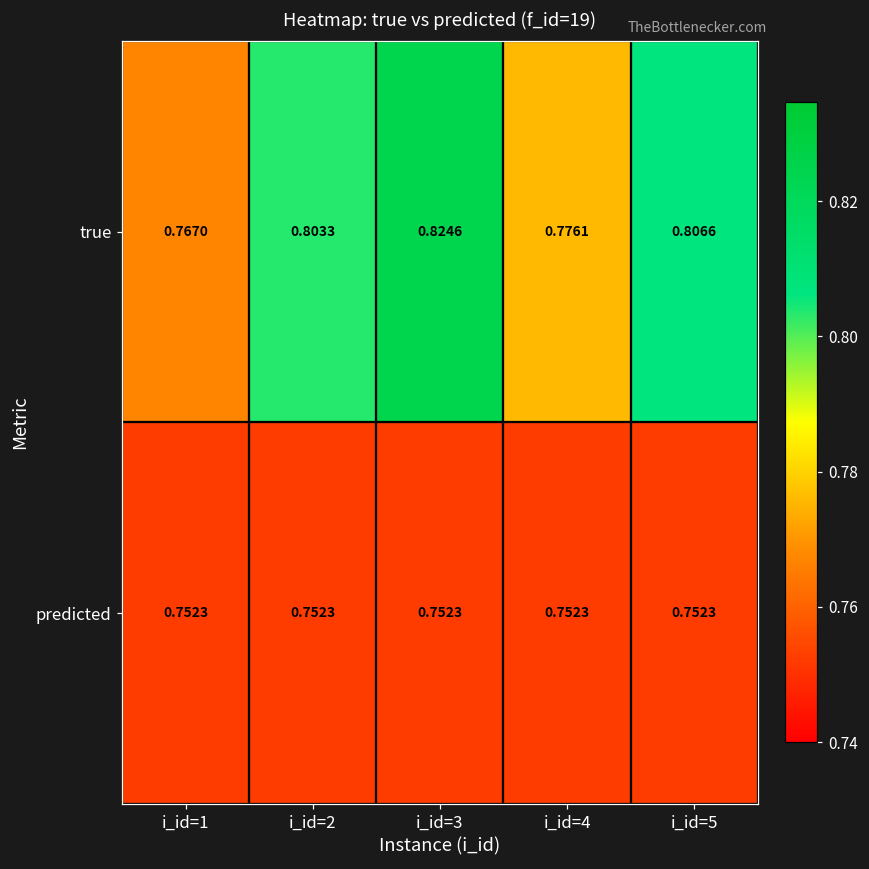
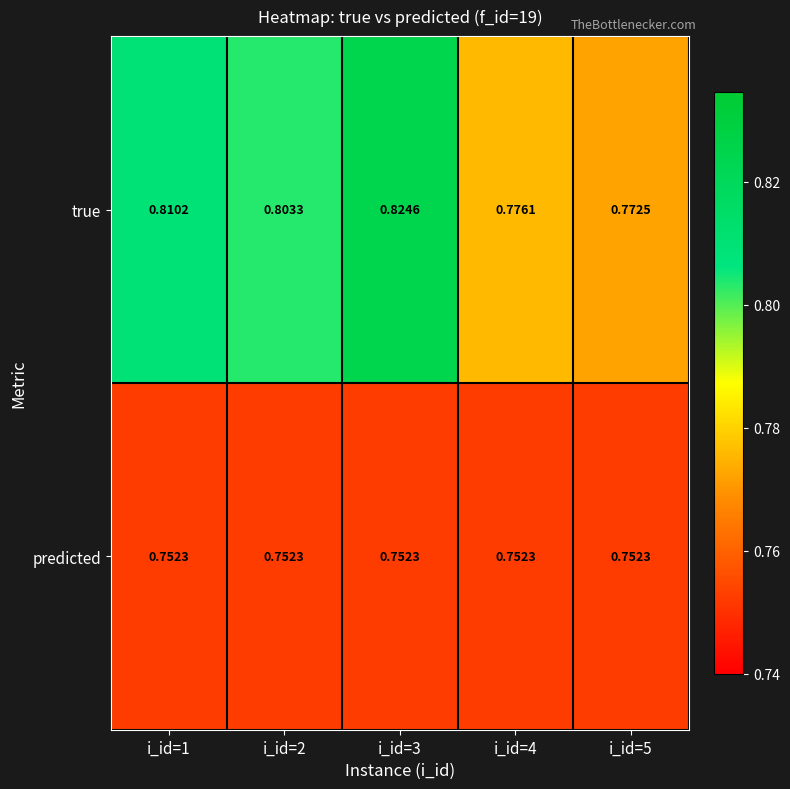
  {
    "true": {
-     "i_id=1": 0.7670,
+     "i_id=1": 0.8102,
      "i_id=2": 0.8033,
      "i_id=3": 0.8246,
      "i_id=4": 0.7761,
-     "i_id=5": 0.8066
+     "i_id=5": 0.7725
    },
    "predicted": {
      "i_id=1": 0.7523,
      "i_id=2": 0.7523,
      "i_id=3": 0.7523,
      "i_id=4": 0.7523,
      "i_id=5": 0.7523
    }
  }
